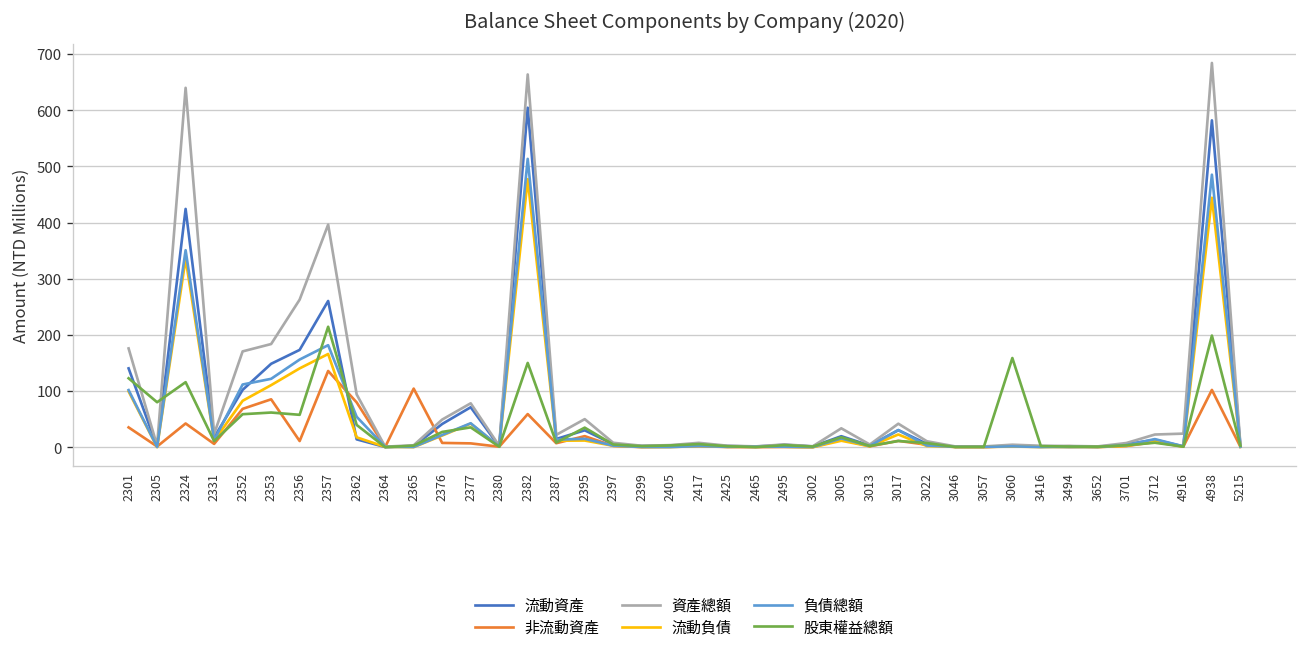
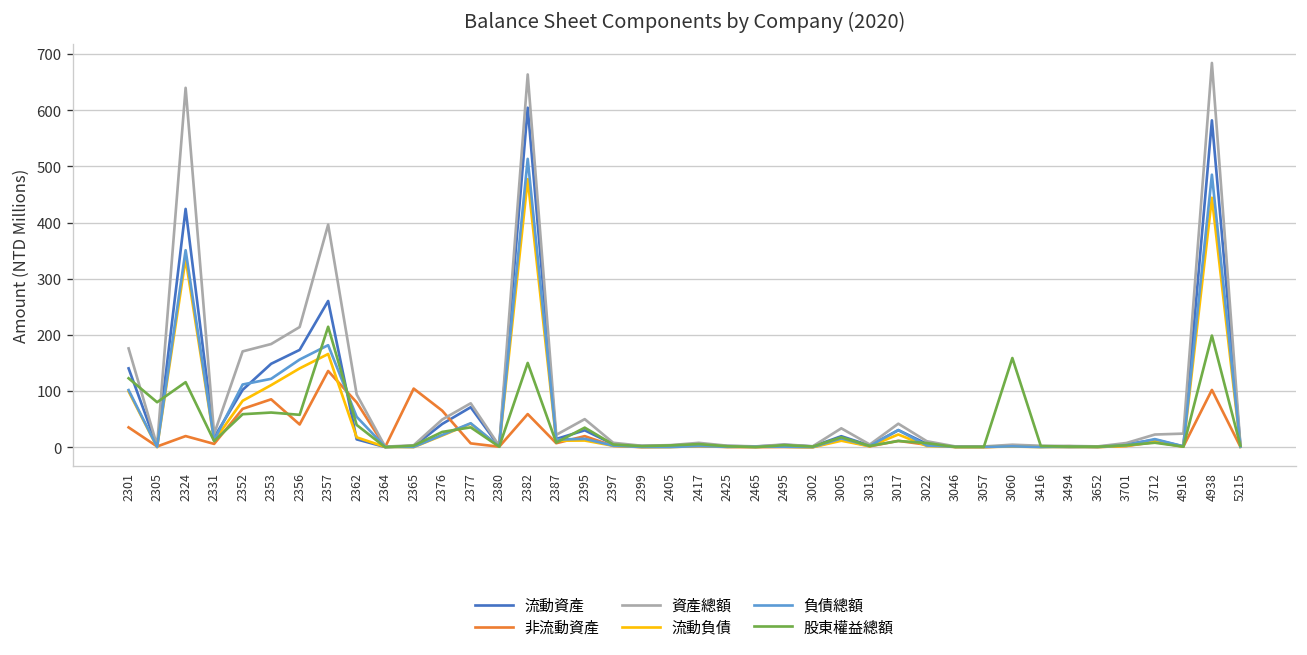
  {
    "非流動資產": {
      "2301": 40,
-     "2324": 40,
+     "2324": 20,
      "2352": 70,
      "2353": 90,
-     "2356": 10,
+     "2356": 40,
      "2357": 140,
      "2362": 80,
      "2365": 100,
-     "2376": 10,
+     "2376": 70,
      "2377": 10,
      "2382": 60,
      "4938": 100
    },
    "資產總額": {
      "2301": 180,
      "2324": 640,
      "2331": 20,
      "2352": 170,
      "2353": 180,
-     "2356": 260,
+     "2356": 210,
      "2357": 400,
      "2362": 90,
      "2376": 50,
      "2377": 80,
      "2382": 660,
      "2387": 20,
      "2395": 50,
      "3005": 30,
      "3017": 40,
      "3712": 20,
      "4916": 20,
      "4938": 680
    },
    "流動負債": {
      "2324": 340,
      "2352": 80,
      "2353": 110,
      "2356": 140,
      "2357": 170,
      "2382": 480,
      "3017": 20,
      "4938": 440
    },
    "股東權益總額": {
      "2301": 120,
      "2305": 80,
      "2324": 120,
      "2352": 60,
      "2353": 60,
      "2356": 60,
      "2357": 210,
      "2362": 40,
      "2377": 40,
      "2382": 150,
      "3060": 160,
      "4938": 200
    }
  }
